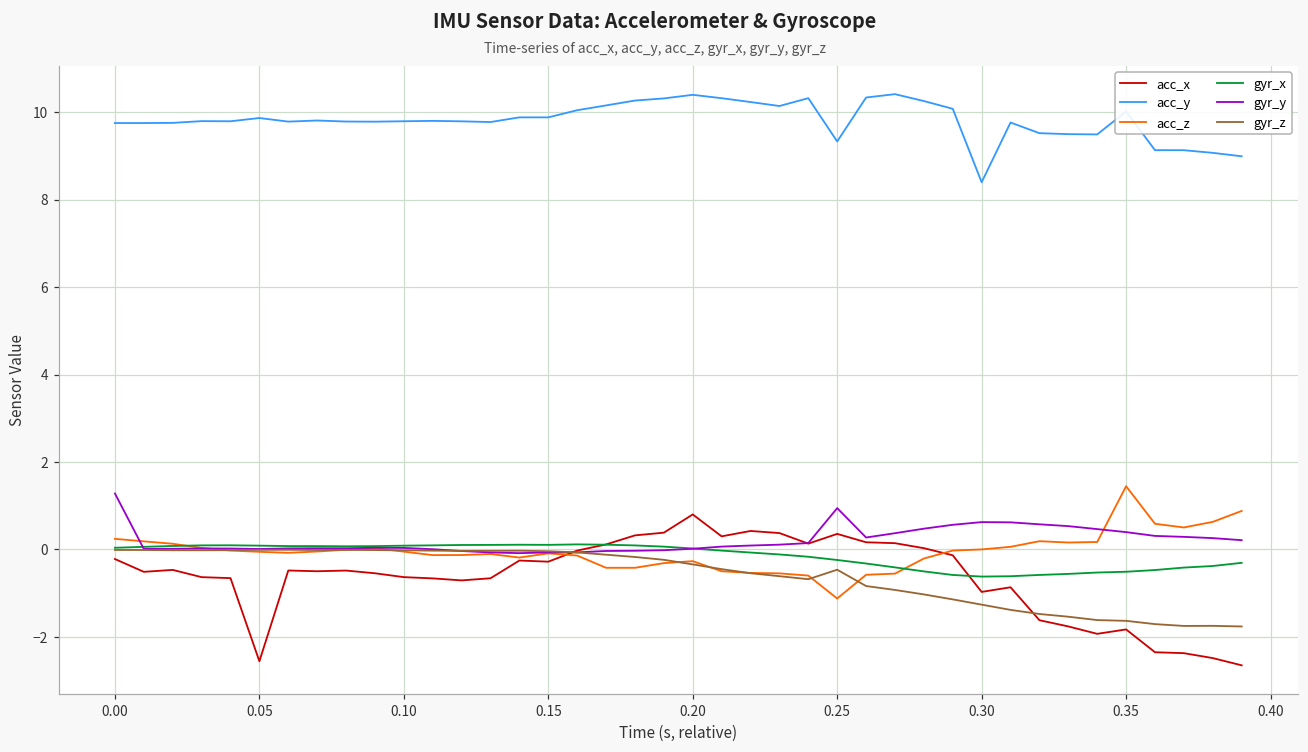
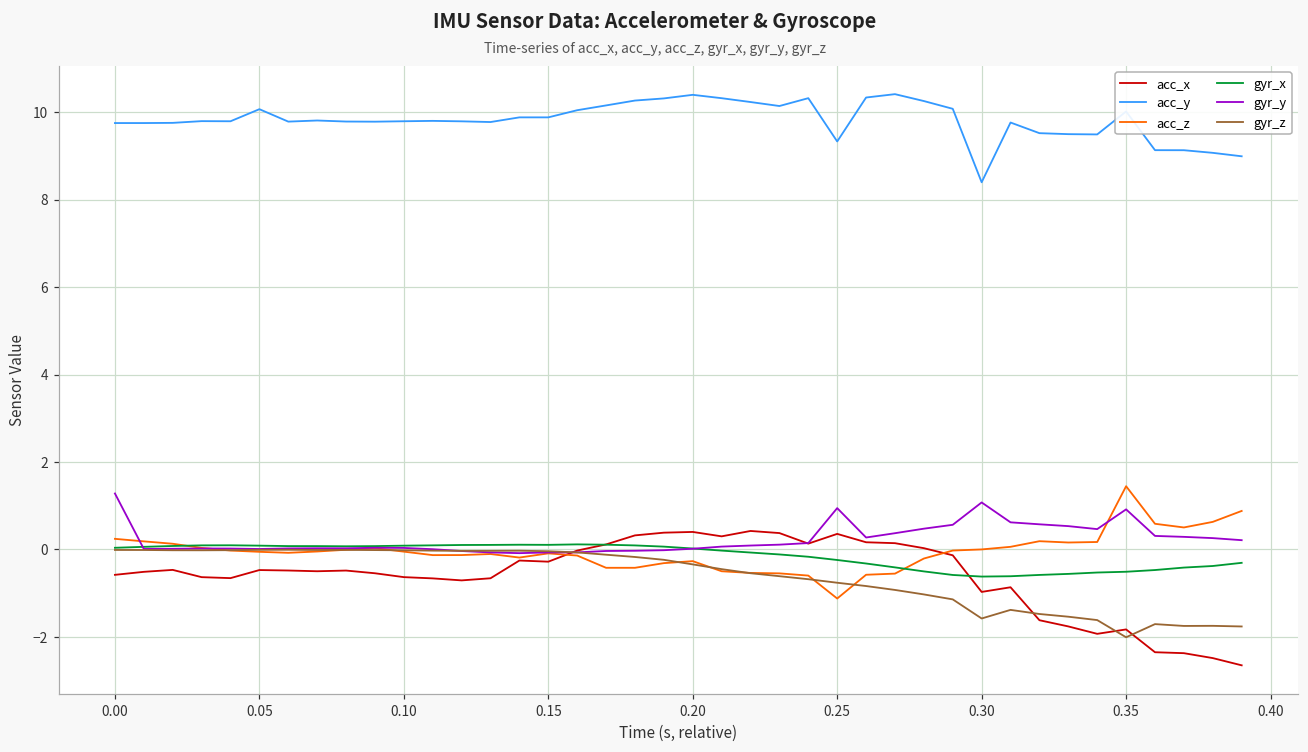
  {
    "acc_x": {
-     "0.00": -0.2,
-     "0.05": -2.6,
+     "0.00": -0.6,
+     "0.05": -0.5,
      "0.10": -0.6,
      "0.15": -0.3,
-     "0.20": 0.8,
+     "0.20": 0.4,
      "0.25": 0.4,
      "0.30": -1.0,
      "0.35": -1.8
    },
    "acc_y": {
      "0.00": 9.8,
-     "0.05": 9.9,
+     "0.05": 10.1,
      "0.10": 9.8,
      "0.15": 9.9,
      "0.20": 10.4,
      "0.25": 9.3,
      "0.30": 8.4
    },
    "acc_z": {
      "0.00": 0.2,
      "0.20": -0.3,
      "0.25": -1.1,
      "0.30": 0.0,
      "0.35": 1.4
    },
    "gyr_x": {
      "0.05": 0.1,
      "0.15": 0.1,
      "0.25": -0.2,
      "0.30": -0.6,
      "0.35": -0.5
    },
    "gyr_y": {
      "0.00": 1.3,
      "0.25": 0.9,
-     "0.30": 0.6,
-     "0.35": 0.4
+     "0.30": 1.1,
+     "0.35": 0.9
    },
    "gyr_z": {
      "0.20": -0.3,
-     "0.25": -0.5,
-     "0.30": -1.3,
-     "0.35": -1.6
+     "0.25": -0.8,
+     "0.30": -1.6,
+     "0.35": -2.0
    }
  }
